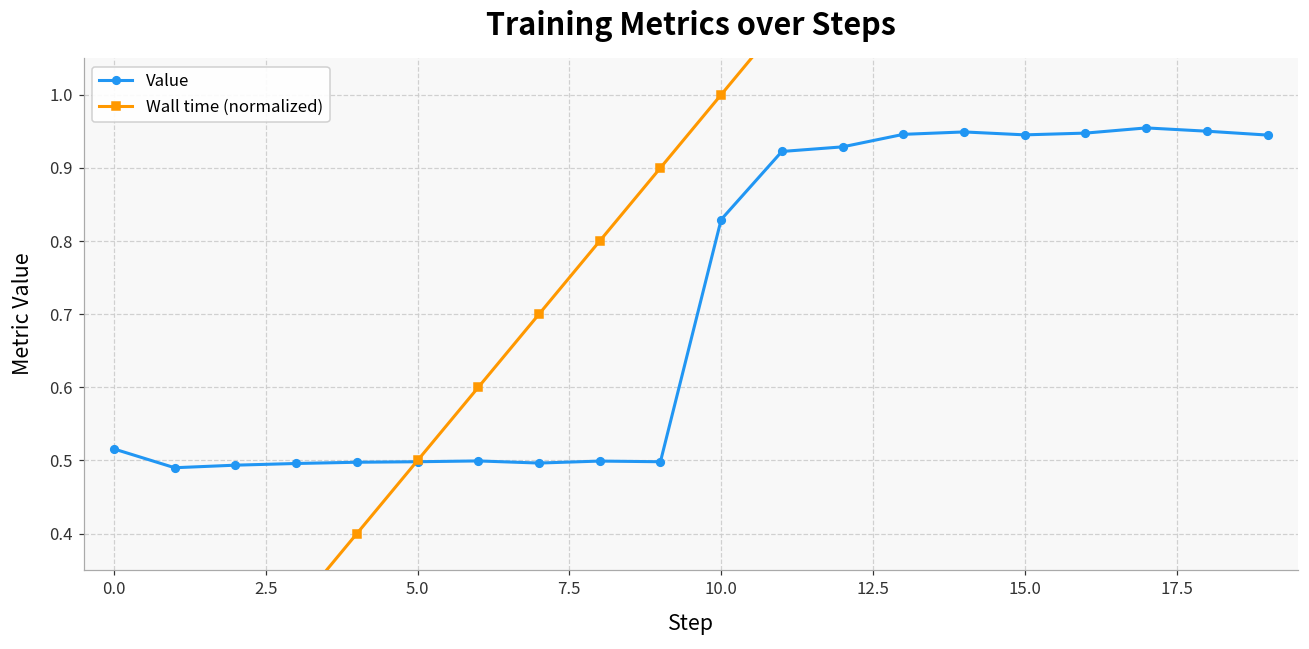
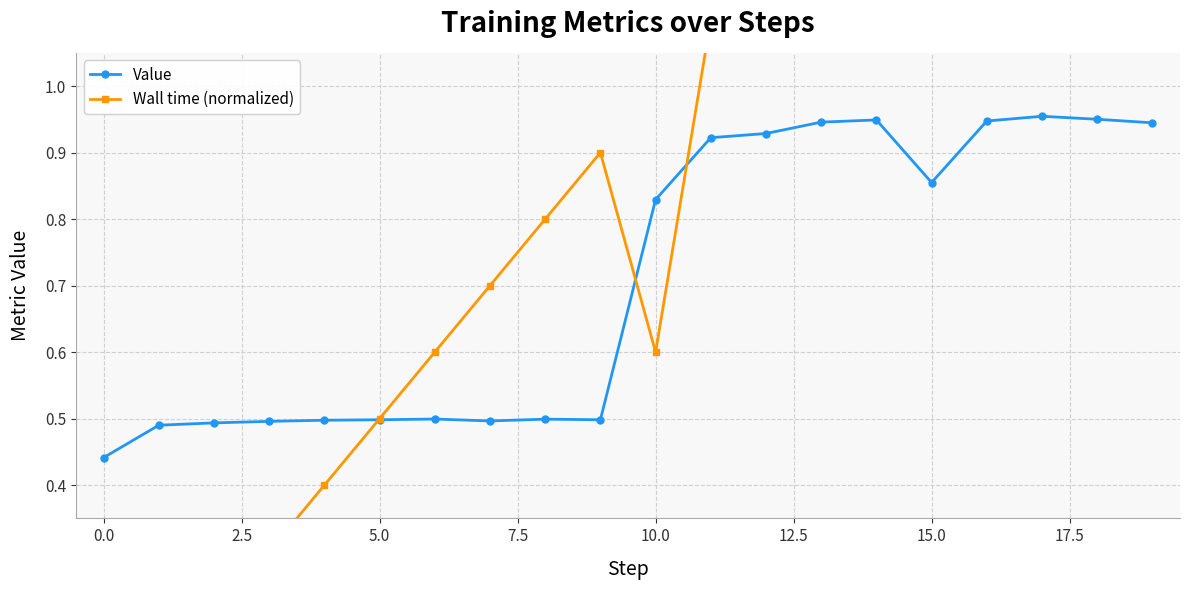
  {
    "Value": {
-     "0.0": 0.52,
+     "0.0": 0.44,
      "10.0": 0.83,
-     "15.0": 0.95
+     "15.0": 0.85
    },
    "Wall time (normalized)": {
-     "10.0": 1.0
+     "10.0": 0.6
    }
  }
